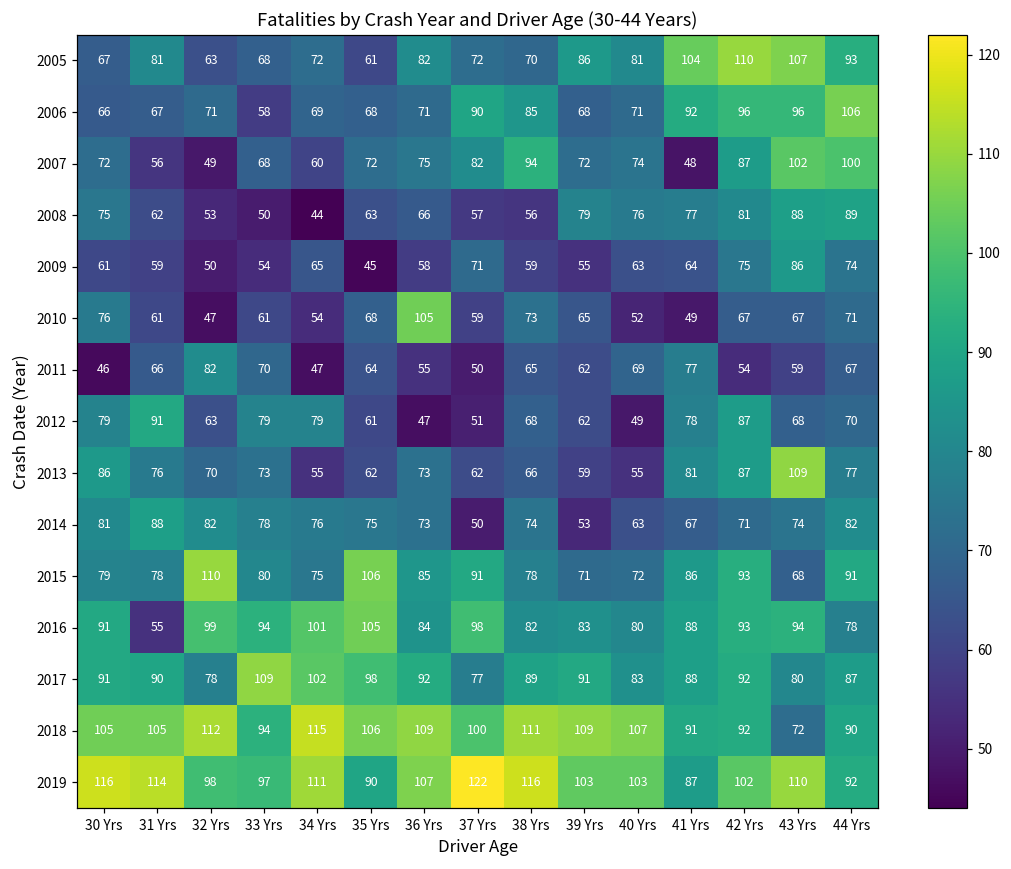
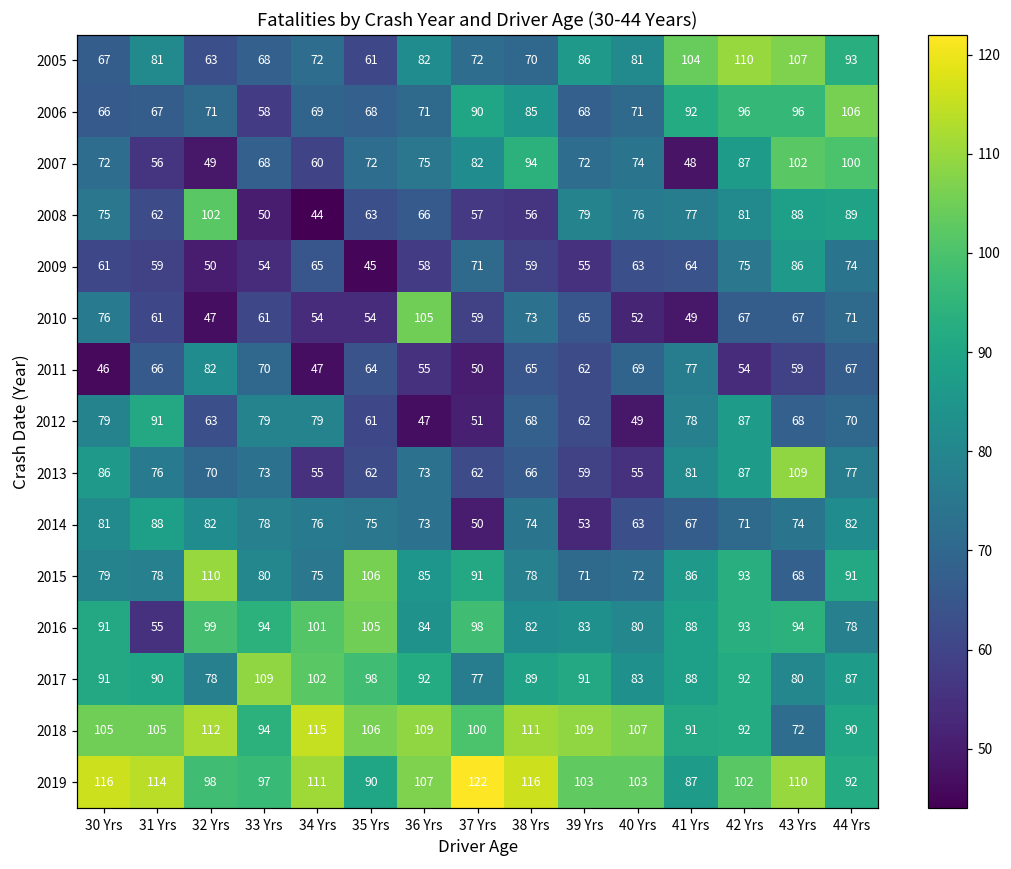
  {
    "2008": {
      "30 Yrs": 75,
      "31 Yrs": 62,
-     "32 Yrs": 53,
+     "32 Yrs": 102,
      "33 Yrs": 50,
      "34 Yrs": 44,
      "35 Yrs": 63,
      "36 Yrs": 66,
      "37 Yrs": 57,
      "38 Yrs": 56,
      "39 Yrs": 79,
      "40 Yrs": 76,
      "41 Yrs": 77,
      "42 Yrs": 81,
      "43 Yrs": 88,
      "44 Yrs": 89
    },
    "2010": {
      "30 Yrs": 76,
      "31 Yrs": 61,
      "32 Yrs": 47,
      "33 Yrs": 61,
      "34 Yrs": 54,
-     "35 Yrs": 68,
+     "35 Yrs": 54,
      "36 Yrs": 105,
      "37 Yrs": 59,
      "38 Yrs": 73,
      "39 Yrs": 65,
      "40 Yrs": 52,
      "41 Yrs": 49,
      "42 Yrs": 67,
      "43 Yrs": 67,
      "44 Yrs": 71
    }
  }
